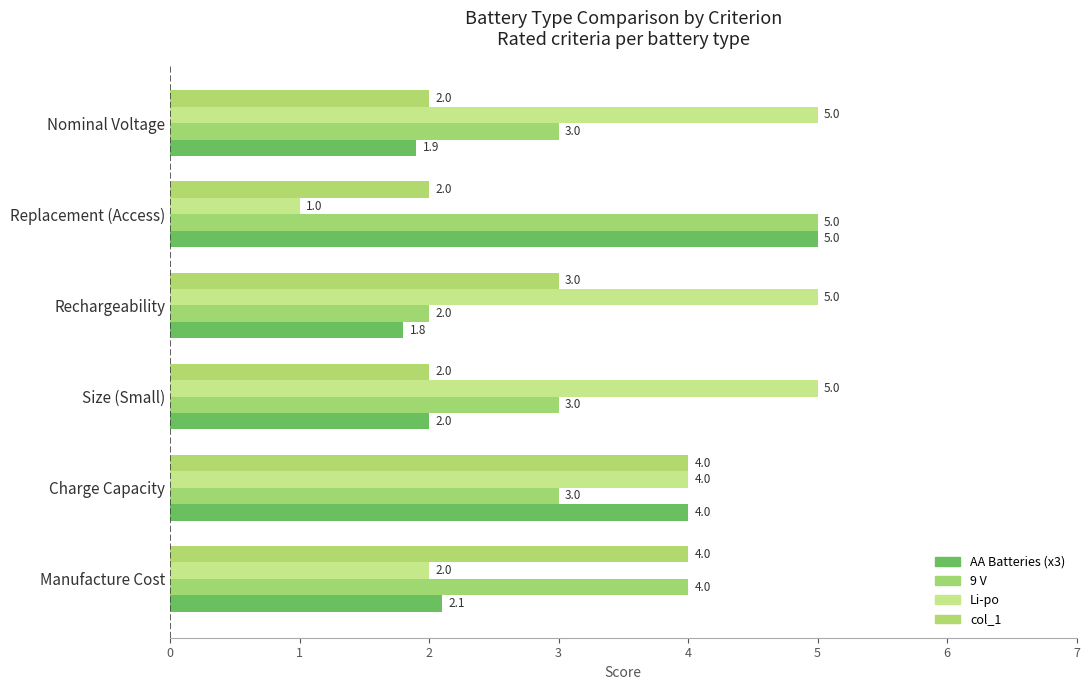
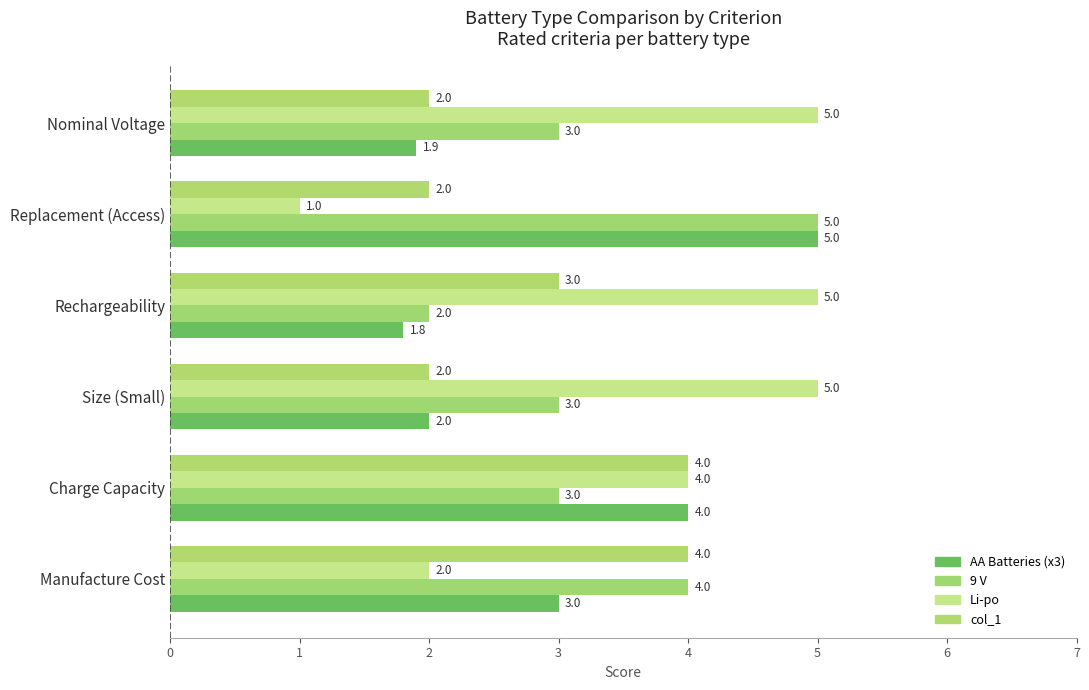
  {
    "AA Batteries (x3)": {
      "Nominal Voltage": 1.9,
      "Replacement (Access)": 5.0,
      "Rechargeability": 1.8,
      "Size (Small)": 2.0,
      "Charge Capacity": 4.0,
-     "Manufacture Cost": 2.1
+     "Manufacture Cost": 3.0
    }
  }
